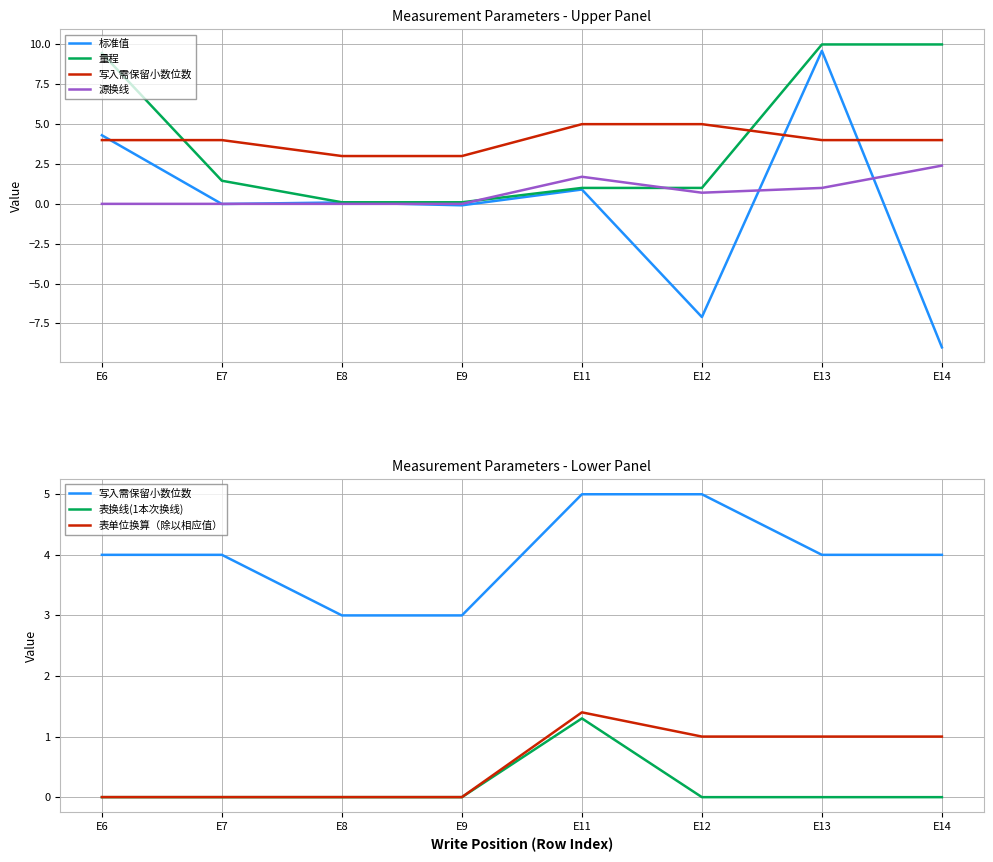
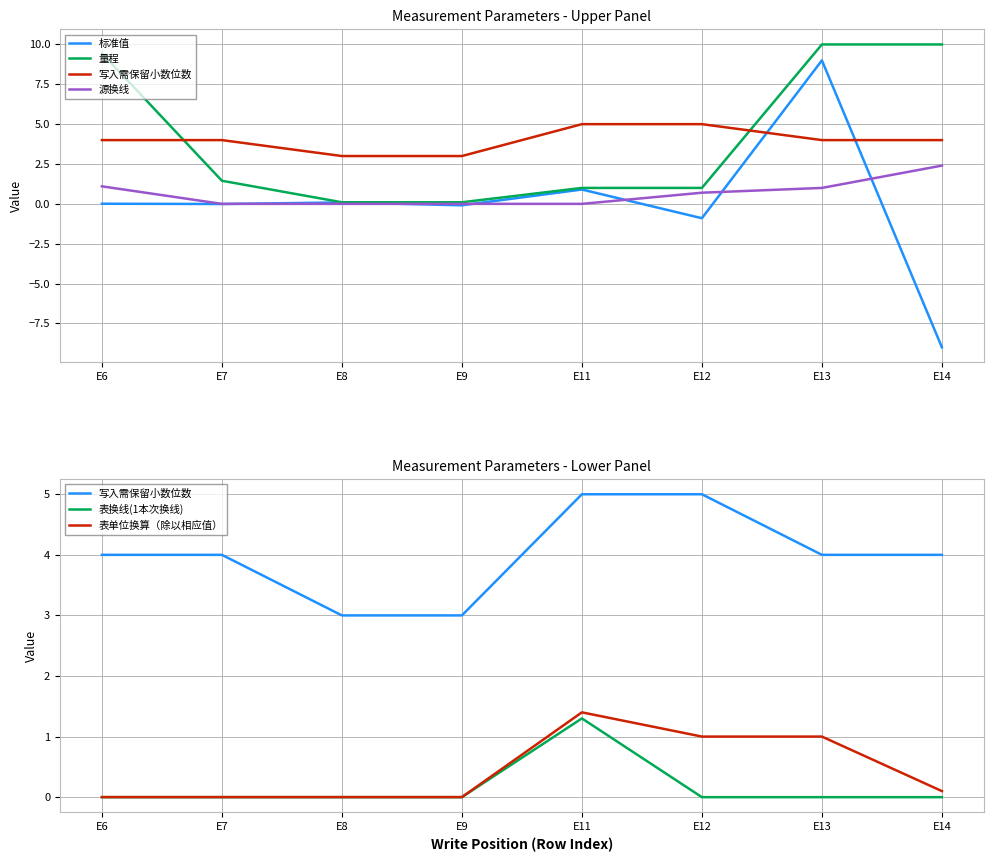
  {
    "Measurement Parameters - Upper Panel": {
      "标准值": {
-       "E6": 4.3,
-       "E12": -7.1,
-       "E13": 9.6,
+       "E6": 0.0,
+       "E12": -0.9,
+       "E13": 9.0,
        "E14": -9.0
      },
      "量程": {
        "E7": 1.5,
        "E12": 1.0,
        "E13": 10.0,
        "E14": 10.0
      },
      "源换线": {
-       "E6": 0.0,
-       "E11": 1.7,
+       "E6": 1.1,
+       "E11": 0.0,
        "E12": 0.7,
        "E13": 1.0,
        "E14": 2.4
      }
    },
    "Measurement Parameters - Lower Panel": {
      "写入需保留小数位数": {
        "E6": 4.0,
        "E7": 4.0,
        "E8": 3.0,
        "E9": 3.0,
        "E11": 5.0,
        "E12": 5.0,
        "E13": 4.0,
        "E14": 4.0
      },
      "表换线(1本次换线)": {
        "E11": 1.3,
        "E12": 0.0,
        "E13": 0.0,
        "E14": 0.0
      },
      "表单位换算（除以相应值）": {
        "E11": 1.4,
        "E12": 1.0,
        "E13": 1.0,
-       "E14": 1.0
+       "E14": 0.1
      }
    }
  }
